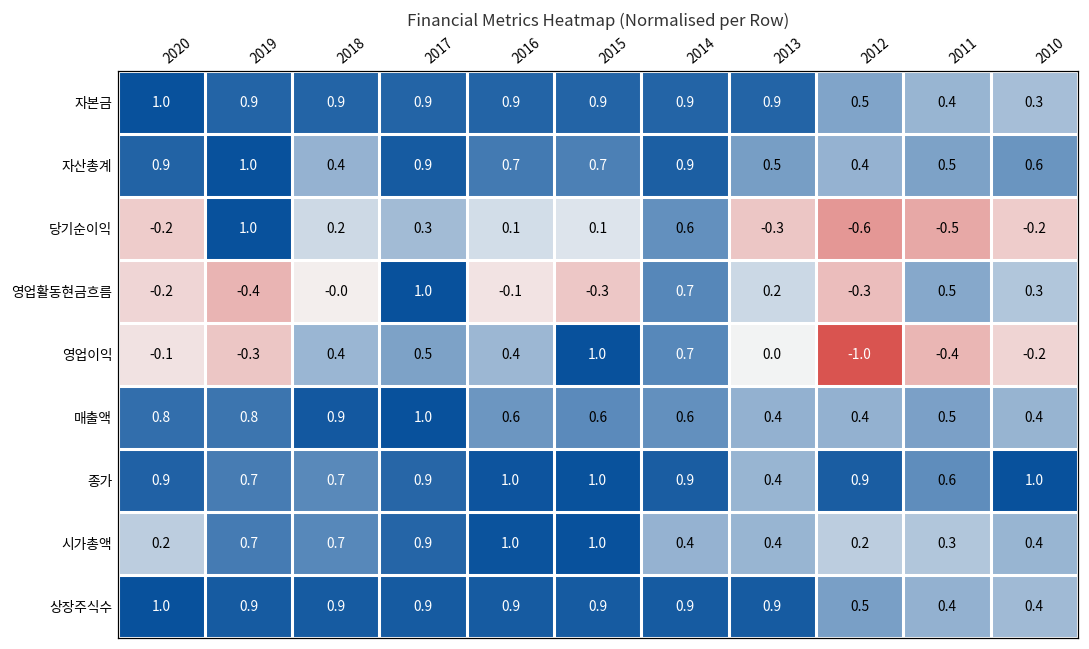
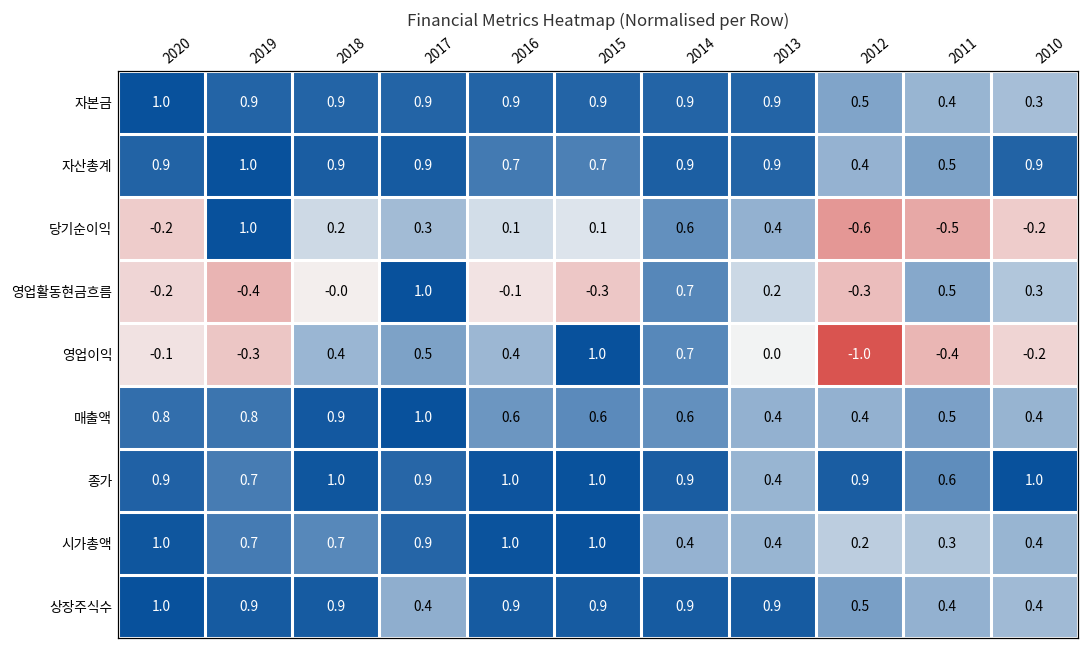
  {
    "자본금": {
      "2020": 1.0,
      "2019": 0.9,
      "2018": 0.9,
      "2017": 0.9,
      "2016": 0.9,
      "2015": 0.9,
      "2014": 0.9,
      "2013": 0.9,
      "2012": 0.5,
      "2011": 0.4,
      "2010": 0.3
    },
    "자산총계": {
      "2020": 0.9,
      "2019": 1.0,
-     "2018": 0.4,
+     "2018": 0.9,
      "2017": 0.9,
      "2016": 0.7,
      "2015": 0.7,
      "2014": 0.9,
-     "2013": 0.5,
+     "2013": 0.9,
      "2012": 0.4,
      "2011": 0.5,
-     "2010": 0.6
+     "2010": 0.9
    },
    "당기순이익": {
      "2020": -0.2,
      "2019": 1.0,
      "2018": 0.2,
      "2017": 0.3,
      "2016": 0.1,
      "2015": 0.1,
      "2014": 0.6,
-     "2013": -0.3,
+     "2013": 0.4,
      "2012": -0.6,
      "2011": -0.5,
      "2010": -0.2
    },
    "영업활동현금흐름": {
      "2020": -0.2,
      "2019": -0.4,
      "2018": -0.0,
      "2017": 1.0,
      "2016": -0.1,
      "2015": -0.3,
      "2014": 0.7,
      "2013": 0.2,
      "2012": -0.3,
      "2011": 0.5,
      "2010": 0.3
    },
    "영업이익": {
      "2020": -0.1,
      "2019": -0.3,
      "2018": 0.4,
      "2017": 0.5,
      "2016": 0.4,
      "2015": 1.0,
      "2014": 0.7,
      "2013": 0.0,
      "2012": -1.0,
      "2011": -0.4,
      "2010": -0.2
    },
    "매출액": {
      "2020": 0.8,
      "2019": 0.8,
      "2018": 0.9,
      "2017": 1.0,
      "2016": 0.6,
      "2015": 0.6,
      "2014": 0.6,
      "2013": 0.4,
      "2012": 0.4,
      "2011": 0.5,
      "2010": 0.4
    },
    "종가": {
      "2020": 0.9,
      "2019": 0.7,
-     "2018": 0.7,
+     "2018": 1.0,
      "2017": 0.9,
      "2016": 1.0,
      "2015": 1.0,
      "2014": 0.9,
      "2013": 0.4,
      "2012": 0.9,
      "2011": 0.6,
      "2010": 1.0
    },
    "시가총액": {
-     "2020": 0.2,
+     "2020": 1.0,
      "2019": 0.7,
      "2018": 0.7,
      "2017": 0.9,
      "2016": 1.0,
      "2015": 1.0,
      "2014": 0.4,
      "2013": 0.4,
      "2012": 0.2,
      "2011": 0.3,
      "2010": 0.4
    },
    "상장주식수": {
      "2020": 1.0,
      "2019": 0.9,
      "2018": 0.9,
-     "2017": 0.9,
+     "2017": 0.4,
      "2016": 0.9,
      "2015": 0.9,
      "2014": 0.9,
      "2013": 0.9,
      "2012": 0.5,
      "2011": 0.4,
      "2010": 0.4
    }
  }
